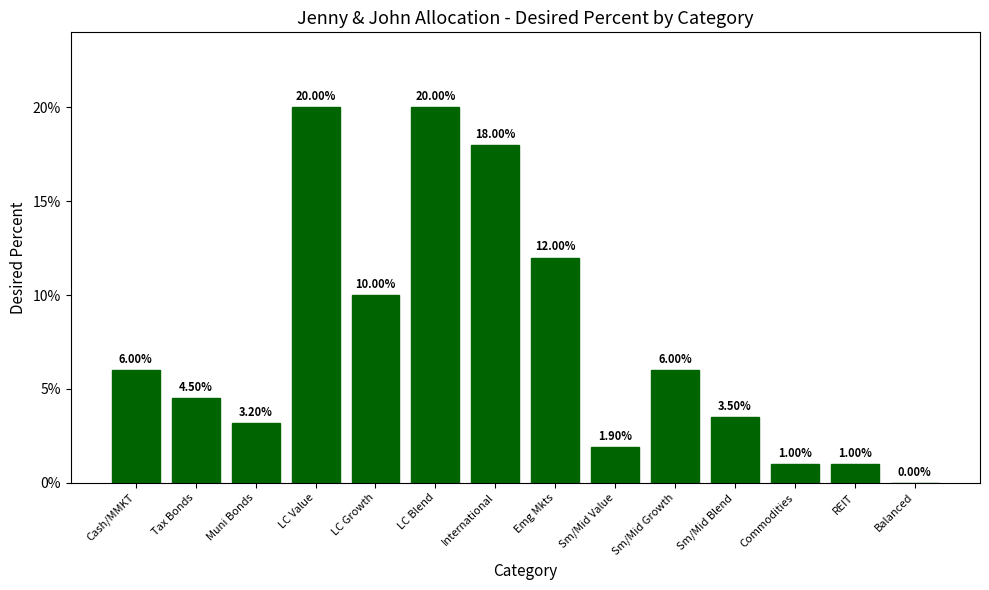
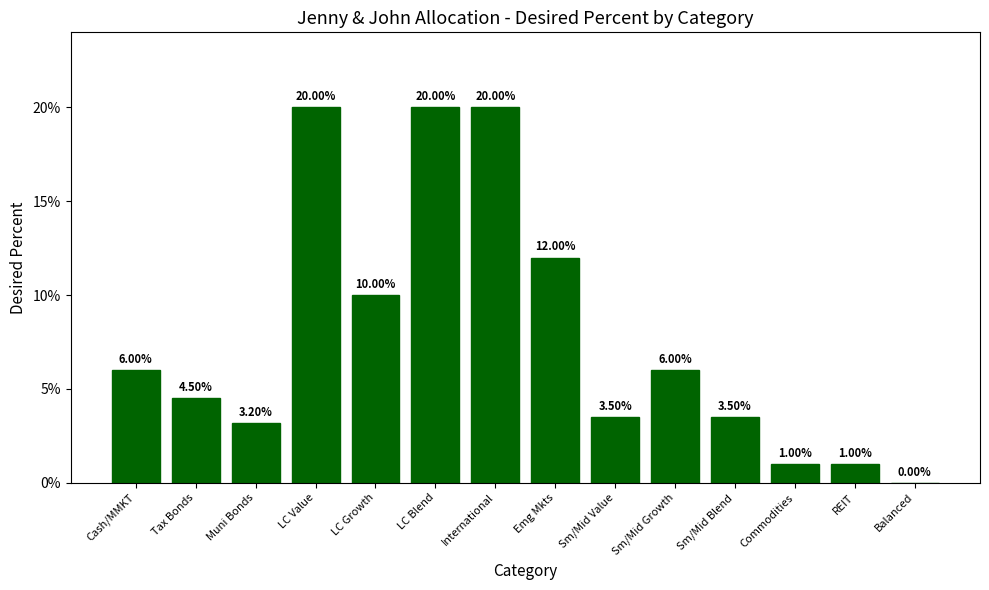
  {
    "Cash/MMKT": "6.00%",
    "Tax Bonds": "4.50%",
    "Muni Bonds": "3.20%",
    "LC Value": "20.00%",
    "LC Growth": "10.00%",
    "LC Blend": "20.00%",
-   "International": "18.00%",
+   "International": "20.00%",
    "Emg Mkts": "12.00%",
-   "Sm/Mid Value": "1.90%",
+   "Sm/Mid Value": "3.50%",
    "Sm/Mid Growth": "6.00%",
    "Sm/Mid Blend": "3.50%",
    "Commodities": "1.00%",
    "REIT": "1.00%",
    "Balanced": "0.00%"
  }
